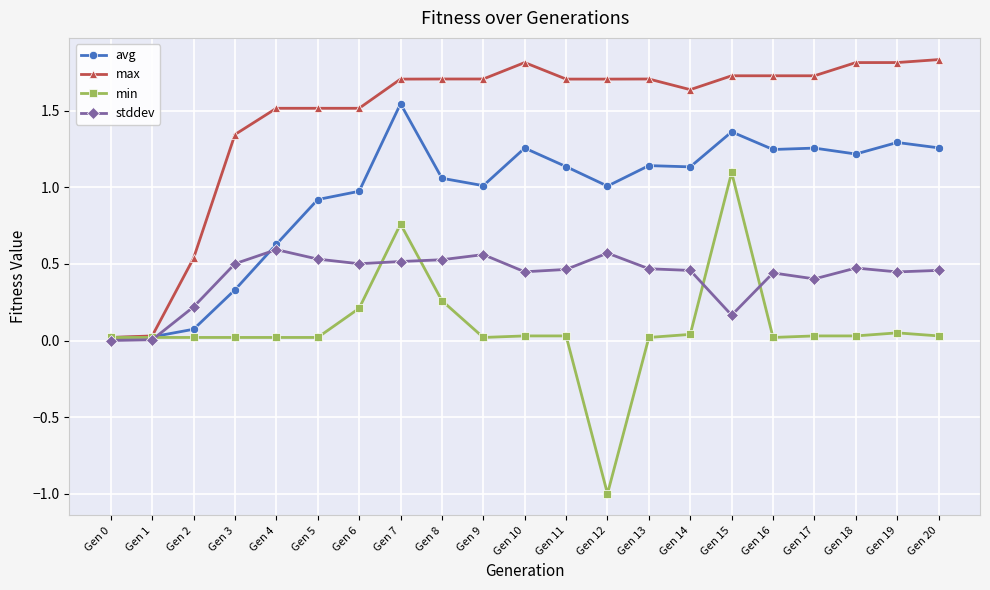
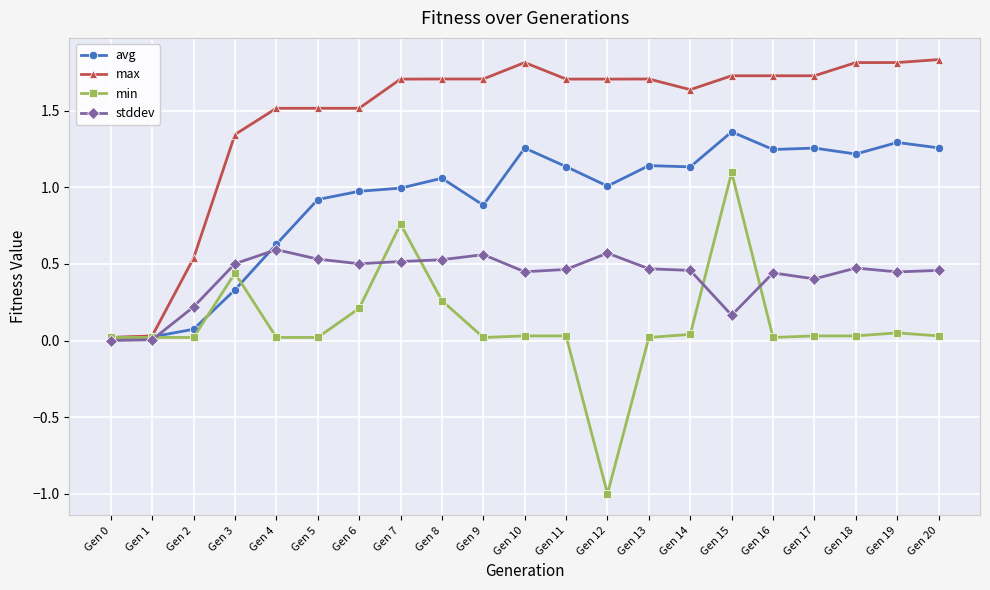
  {
    "avg": {
      "Gen 2": 0.07,
      "Gen 3": 0.33,
      "Gen 4": 0.63,
      "Gen 5": 0.92,
      "Gen 6": 0.97,
-     "Gen 7": 1.55,
+     "Gen 7": 0.99,
      "Gen 8": 1.06,
-     "Gen 9": 1.01,
+     "Gen 9": 0.88,
      "Gen 10": 1.26,
      "Gen 11": 1.13,
      "Gen 12": 1.01,
      "Gen 13": 1.14,
      "Gen 14": 1.13,
      "Gen 15": 1.36,
      "Gen 16": 1.25,
      "Gen 17": 1.26,
      "Gen 18": 1.22,
      "Gen 19": 1.29,
      "Gen 20": 1.26
    },
    "max": {
      "Gen 2": 0.54,
      "Gen 3": 1.34,
      "Gen 4": 1.52,
      "Gen 5": 1.52,
      "Gen 6": 1.52,
      "Gen 7": 1.71,
      "Gen 8": 1.71,
      "Gen 9": 1.71,
      "Gen 10": 1.81,
      "Gen 11": 1.71,
      "Gen 12": 1.71,
      "Gen 13": 1.71,
      "Gen 14": 1.64,
      "Gen 15": 1.73,
      "Gen 16": 1.73,
      "Gen 17": 1.73,
      "Gen 18": 1.81,
      "Gen 19": 1.81,
      "Gen 20": 1.83
    },
    "min": {
      "Gen 2": 0.02,
-     "Gen 3": 0.02,
+     "Gen 3": 0.44,
      "Gen 4": 0.02,
      "Gen 5": 0.02,
      "Gen 6": 0.21,
      "Gen 7": 0.76,
      "Gen 8": 0.26,
      "Gen 9": 0.02,
      "Gen 10": 0.03,
      "Gen 11": 0.03,
      "Gen 12": -1.00,
      "Gen 13": 0.02,
      "Gen 14": 0.04,
      "Gen 15": 1.10,
      "Gen 16": 0.02,
      "Gen 17": 0.03,
      "Gen 18": 0.03,
      "Gen 19": 0.05,
      "Gen 20": 0.03
    },
    "stddev": {
      "Gen 0": 0.00,
      "Gen 2": 0.22,
      "Gen 3": 0.50,
      "Gen 4": 0.59,
      "Gen 5": 0.53,
      "Gen 6": 0.50,
      "Gen 7": 0.52,
      "Gen 8": 0.53,
      "Gen 9": 0.56,
      "Gen 10": 0.45,
      "Gen 11": 0.46,
      "Gen 12": 0.57,
      "Gen 13": 0.47,
      "Gen 14": 0.46,
      "Gen 15": 0.17,
      "Gen 16": 0.44,
      "Gen 17": 0.40,
      "Gen 18": 0.47,
      "Gen 19": 0.45,
      "Gen 20": 0.46
    }
  }
